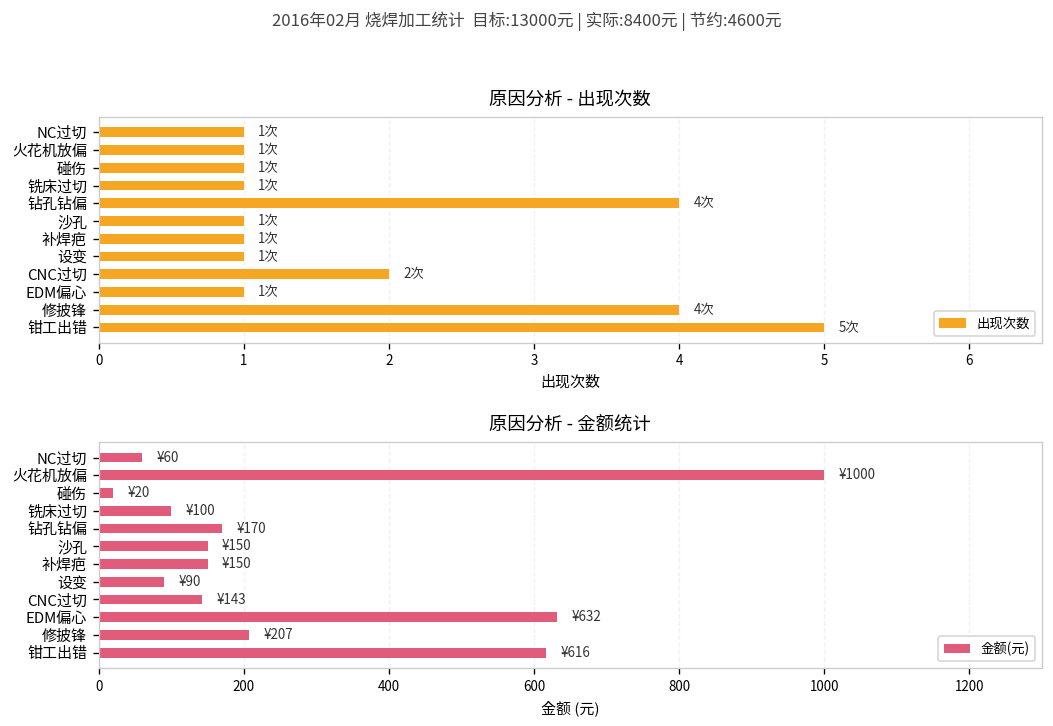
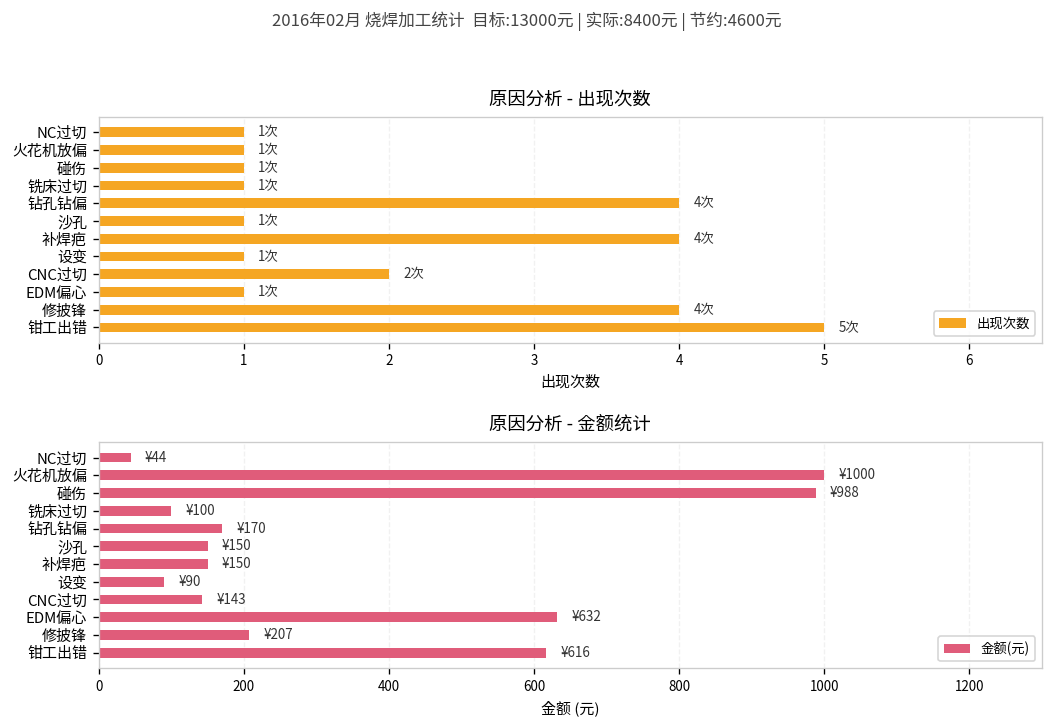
  {
    "原因分析 - 出现次数": {
      "NC过切": "1次",
      "火花机放偏": "1次",
      "碰伤": "1次",
      "铣床过切": "1次",
      "钻孔钻偏": "4次",
      "沙孔": "1次",
-     "补焊疤": "1次",
+     "补焊疤": "4次",
      "设变": "1次",
      "CNC过切": "2次",
      "EDM偏心": "1次",
      "修披锋": "4次",
      "钳工出错": "5次"
    },
    "原因分析 - 金额统计": {
-     "NC过切": "¥60",
+     "NC过切": "¥44",
      "火花机放偏": "¥1000",
-     "碰伤": "¥20",
+     "碰伤": "¥988",
      "铣床过切": "¥100",
      "钻孔钻偏": "¥170",
      "沙孔": "¥150",
      "补焊疤": "¥150",
      "设变": "¥90",
      "CNC过切": "¥143",
      "EDM偏心": "¥632",
      "修披锋": "¥207",
      "钳工出错": "¥616"
    }
  }
